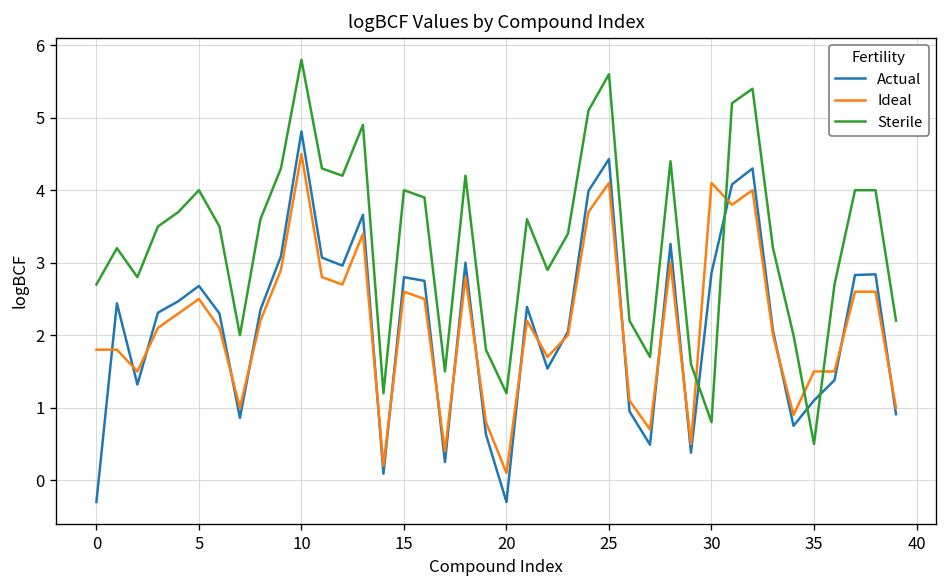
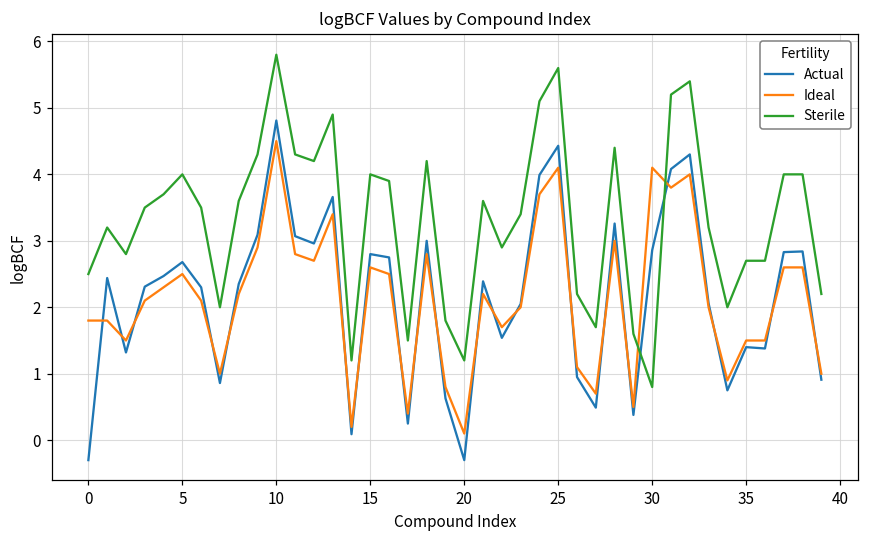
  {
    "Actual": {
      "0": -0.3,
      "5": 2.7,
      "10": 4.8,
      "15": 2.8,
      "20": -0.3,
      "25": 4.4,
      "30": 2.9,
-     "35": 1.1
+     "35": 1.4
    },
    "Ideal": {
      "0": 1.8,
      "5": 2.5,
      "10": 4.5,
      "15": 2.6,
      "20": 0.1,
      "25": 4.1,
      "30": 4.1,
      "35": 1.5
    },
    "Sterile": {
-     "0": 2.7,
+     "0": 2.5,
      "5": 4.0,
      "10": 5.8,
      "15": 4.0,
      "20": 1.2,
      "25": 5.6,
      "30": 0.8,
-     "35": 0.5
+     "35": 2.7
    }
  }
